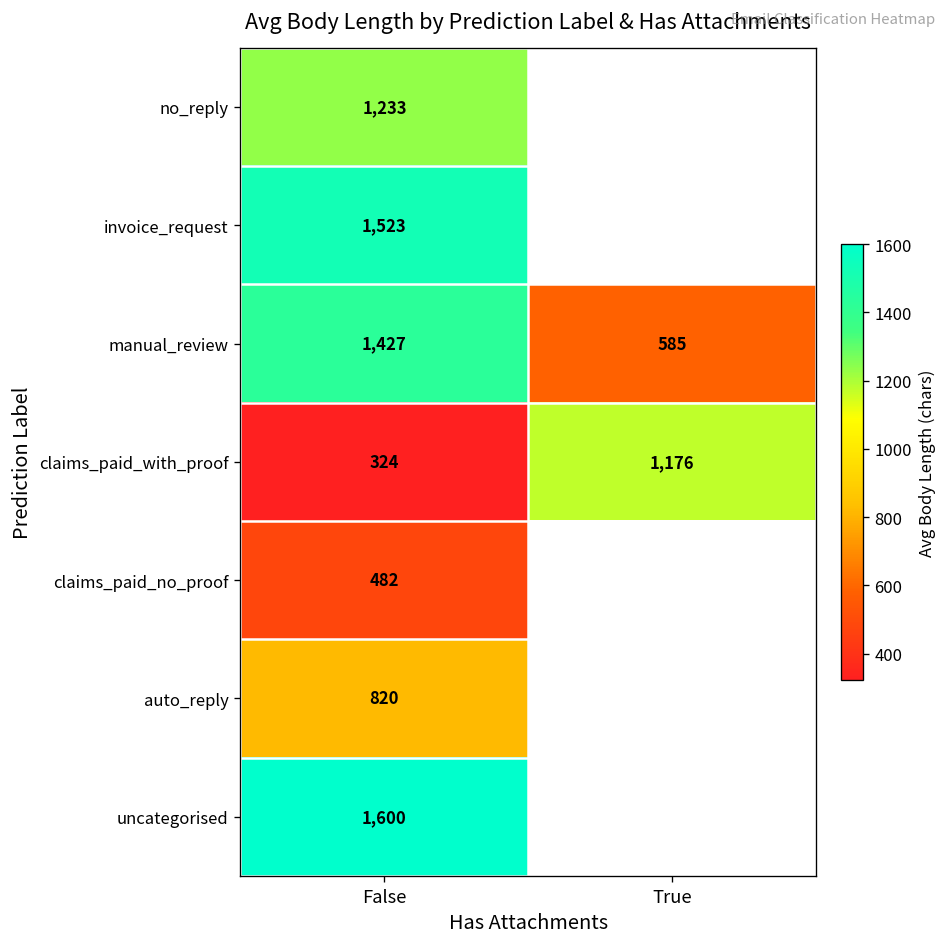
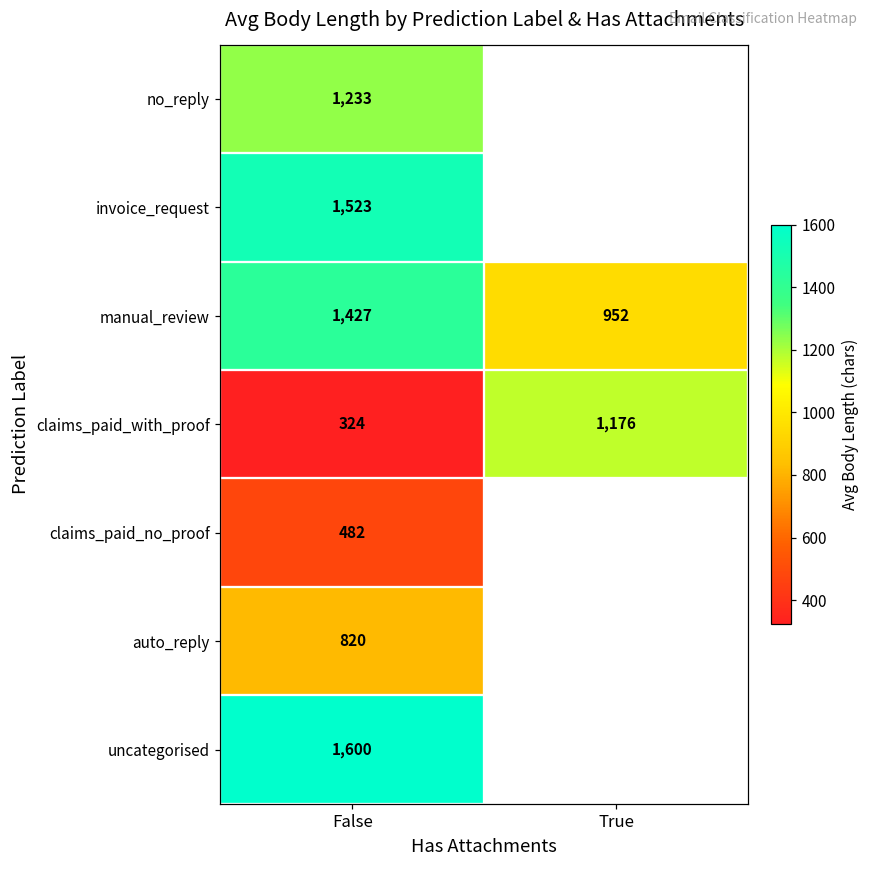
  {
    "no_reply": {
      "False": "1,233"
    },
    "invoice_request": {
      "False": "1,523"
    },
    "manual_review": {
      "False": "1,427",
-     "True": "585"
+     "True": "952"
    },
    "claims_paid_with_proof": {
      "False": "324",
      "True": "1,176"
    },
    "claims_paid_no_proof": {
      "False": "482"
    },
    "auto_reply": {
      "False": "820"
    },
    "uncategorised": {
      "False": "1,600"
    }
  }
